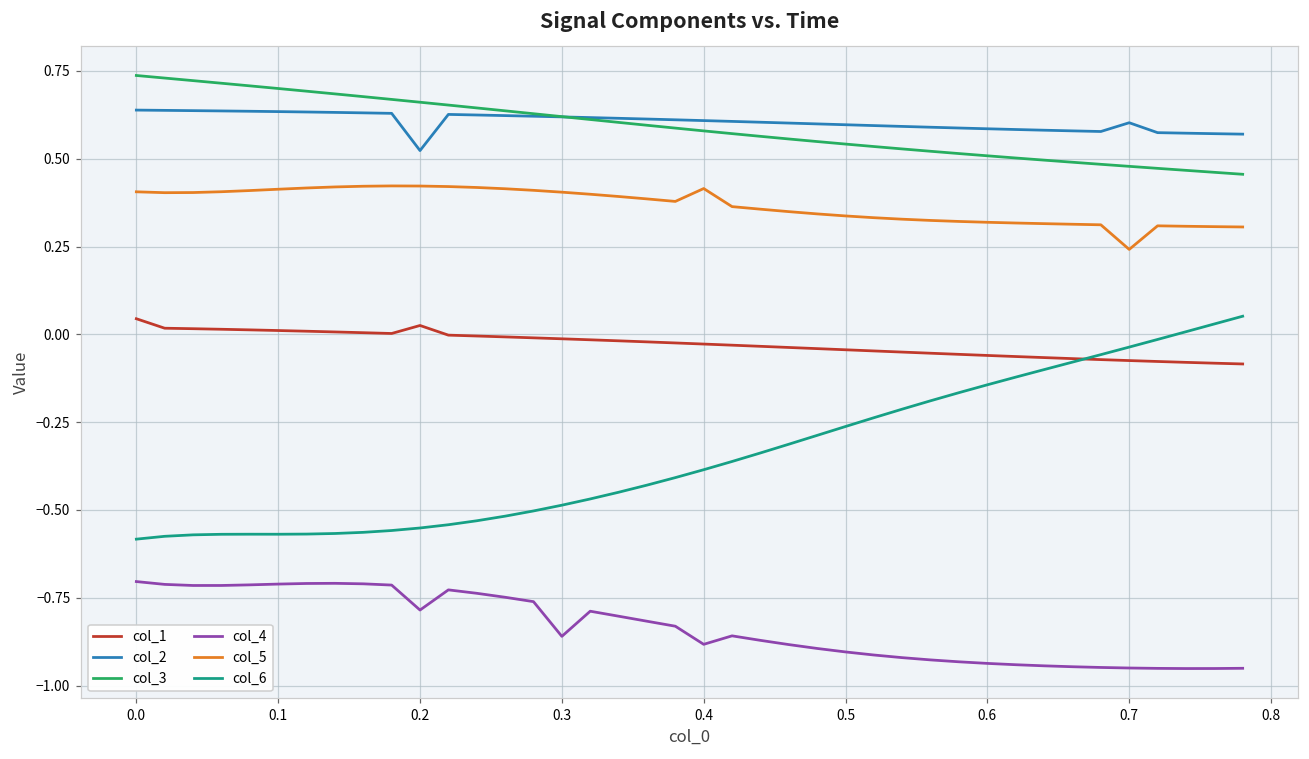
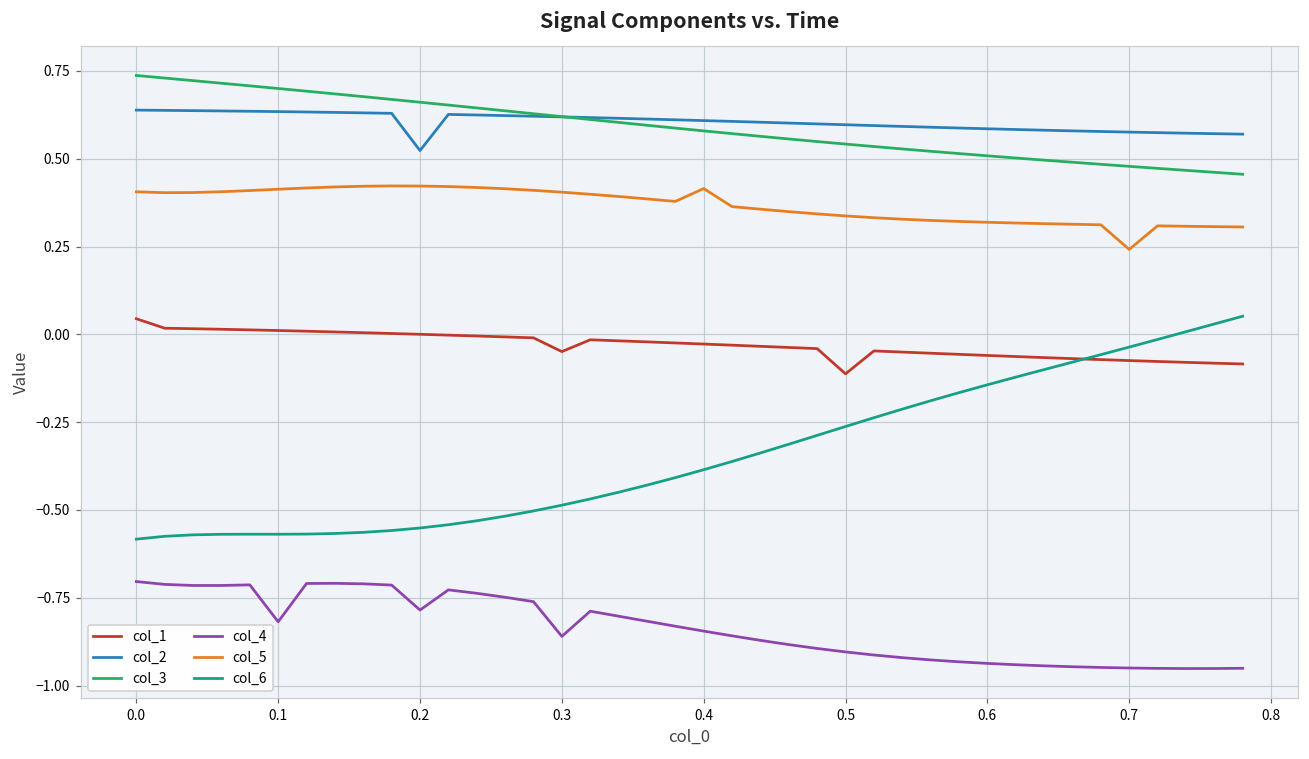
  {
    "col_1": {
      "0.0": 0.04,
      "0.1": 0.01,
-     "0.2": 0.03,
-     "0.3": -0.01,
+     "0.2": 0.00,
+     "0.3": -0.05,
      "0.4": -0.03,
-     "0.5": -0.04,
+     "0.5": -0.11,
      "0.6": -0.06,
      "0.7": -0.07
    },
    "col_2": {
      "0.0": 0.64,
      "0.1": 0.63,
      "0.2": 0.52,
      "0.4": 0.61,
      "0.5": 0.60,
      "0.6": 0.59,
-     "0.7": 0.60
+     "0.7": 0.58
    },
    "col_4": {
      "0.0": -0.70,
-     "0.1": -0.71,
+     "0.1": -0.82,
      "0.2": -0.78,
      "0.3": -0.86,
-     "0.4": -0.88,
+     "0.4": -0.84,
      "0.5": -0.90,
      "0.6": -0.94,
      "0.7": -0.95
    },
    "col_5": {
      "0.0": 0.41,
      "0.1": 0.41,
      "0.2": 0.42,
      "0.3": 0.40,
      "0.4": 0.42,
      "0.5": 0.34,
      "0.6": 0.32,
      "0.7": 0.24
    }
  }
